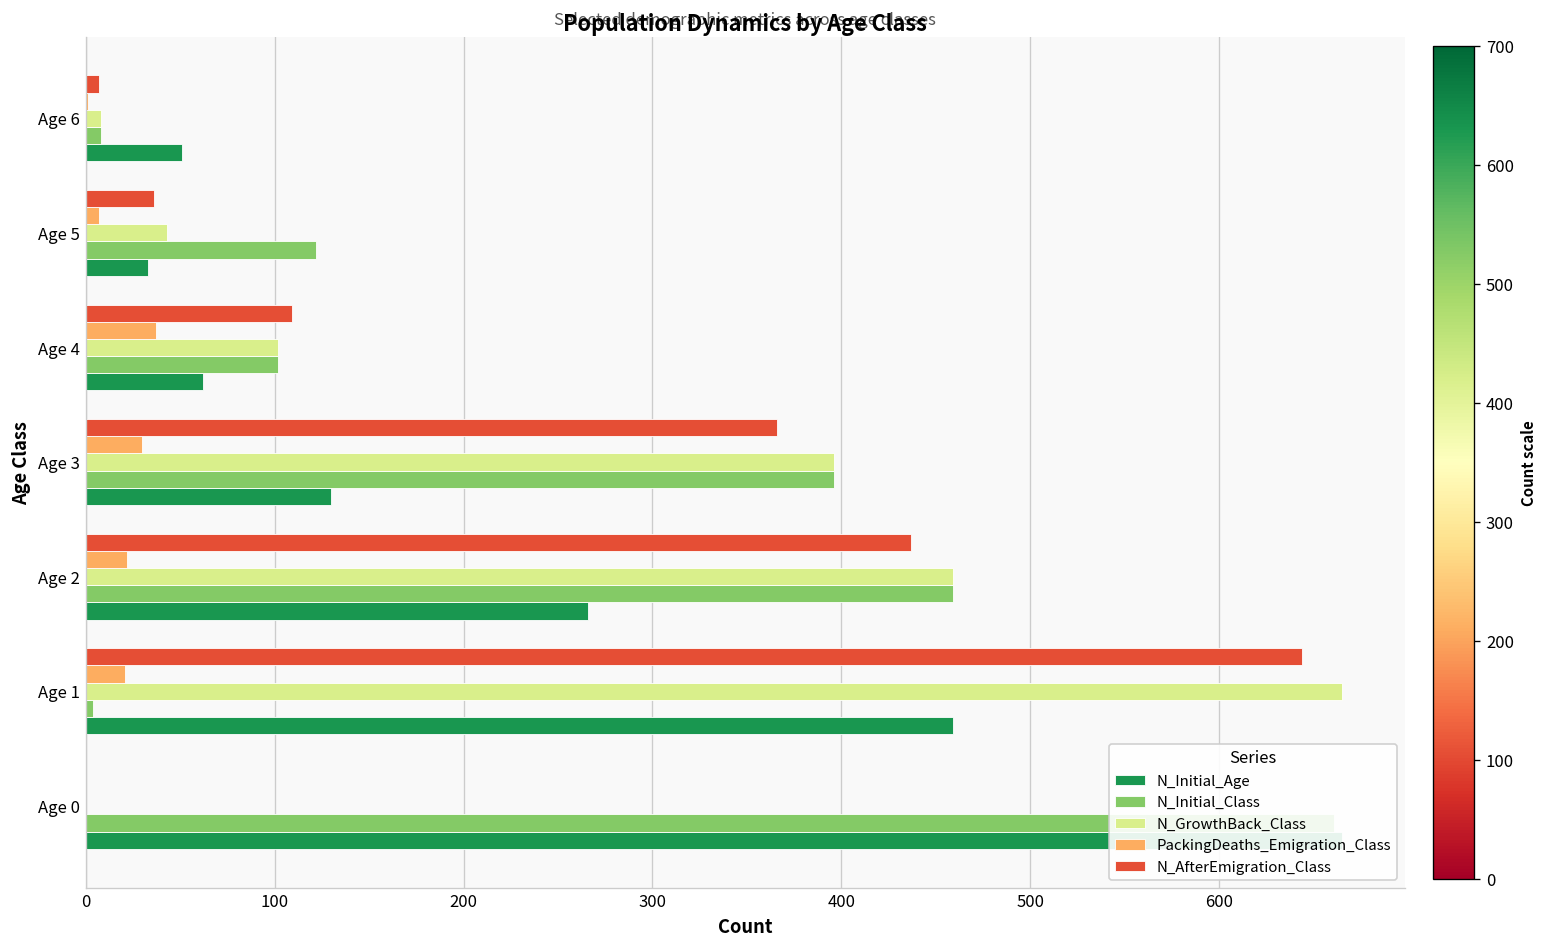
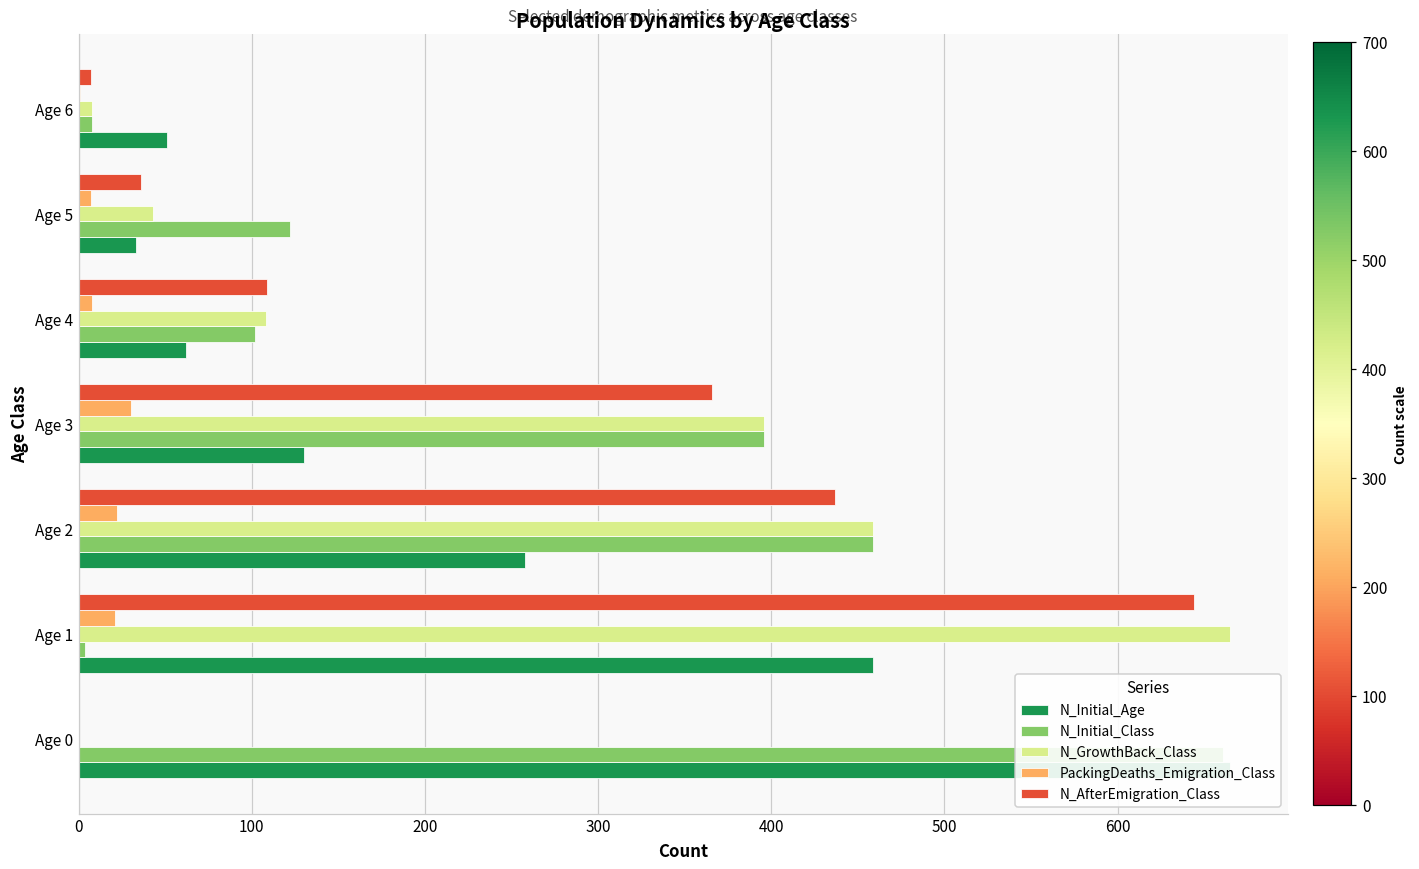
  {
    "N_Initial_Age": {
      "Age 6": 51,
      "Age 5": 33,
      "Age 4": 62,
      "Age 3": 130,
-     "Age 2": 266,
+     "Age 2": 258,
      "Age 1": 459
    },
    "N_Initial_Class": {
      "Age 6": 8,
      "Age 5": 122,
      "Age 4": 102,
      "Age 3": 396,
      "Age 2": 459,
      "Age 1": 4
    },
    "N_GrowthBack_Class": {
      "Age 6": 8,
      "Age 5": 43,
-     "Age 4": 102,
+     "Age 4": 108,
      "Age 3": 396,
      "Age 2": 459,
      "Age 1": 665,
      "Age 0": 0
    },
    "PackingDeaths_Emigration_Class": {
      "Age 5": 7,
-     "Age 4": 37,
+     "Age 4": 8,
      "Age 3": 30,
      "Age 2": 22,
      "Age 1": 21,
      "Age 0": 0
    },
    "N_AfterEmigration_Class": {
      "Age 6": 7,
      "Age 5": 36,
      "Age 4": 109,
      "Age 3": 366,
      "Age 2": 437,
      "Age 1": 644,
      "Age 0": 0
    }
  }
